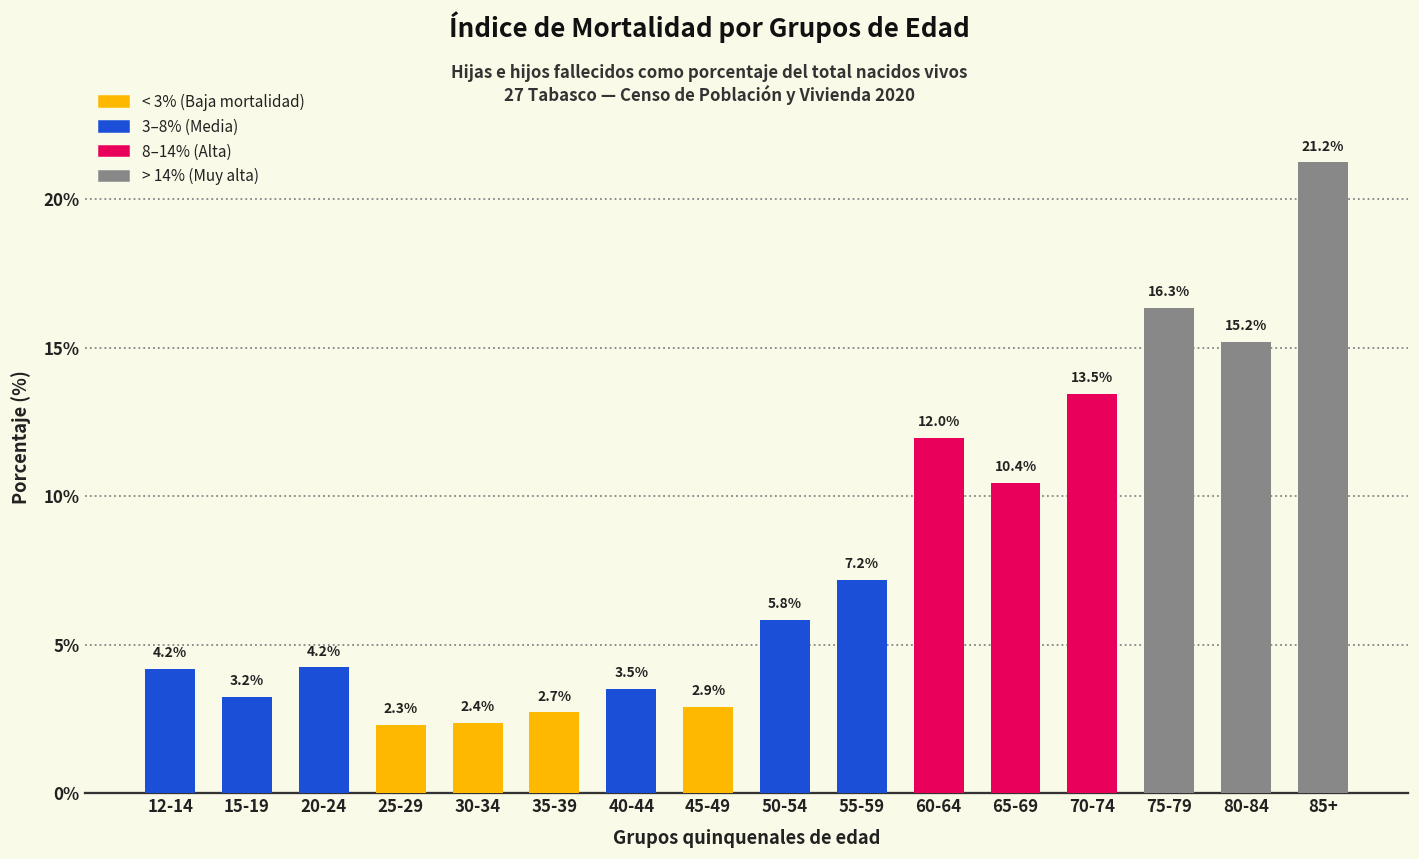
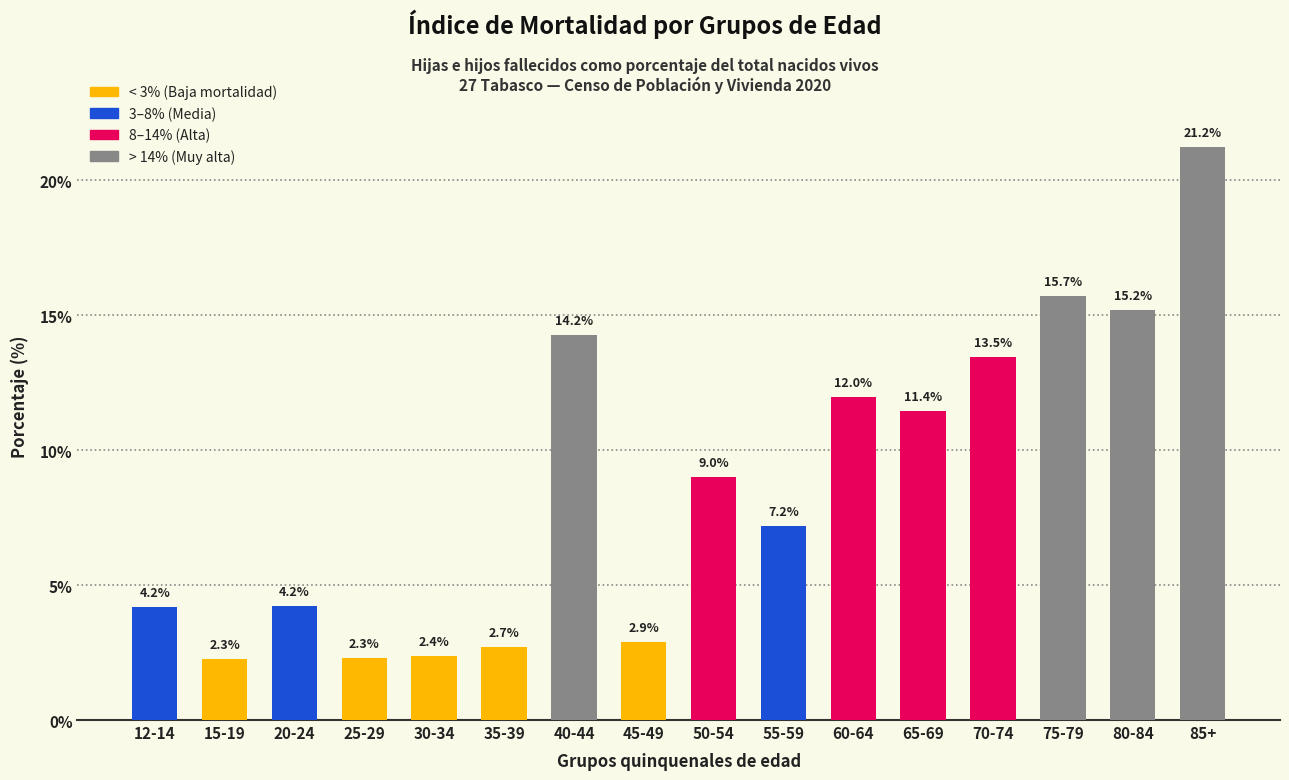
  {
    "12-14": "4.2%",
-   "15-19": "3.2%",
+   "15-19": "2.3%",
    "20-24": "4.2%",
    "25-29": "2.3%",
    "30-34": "2.4%",
    "35-39": "2.7%",
-   "40-44": "3.5%",
+   "40-44": "14.2%",
    "45-49": "2.9%",
-   "50-54": "5.8%",
+   "50-54": "9.0%",
    "55-59": "7.2%",
    "60-64": "12.0%",
-   "65-69": "10.4%",
+   "65-69": "11.4%",
    "70-74": "13.5%",
-   "75-79": "16.3%",
+   "75-79": "15.7%",
    "80-84": "15.2%",
    "85+": "21.2%"
  }
